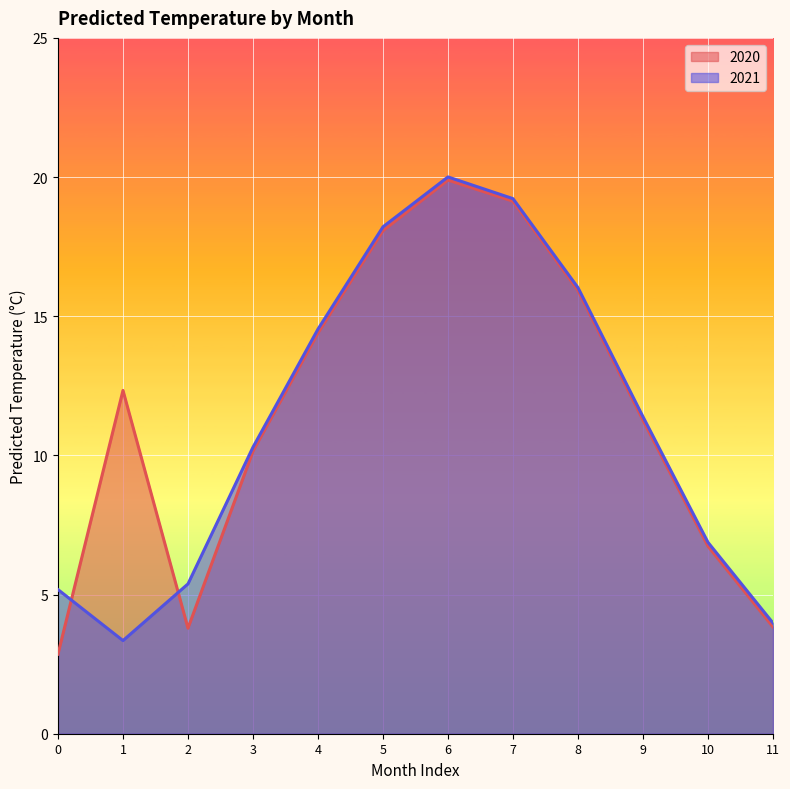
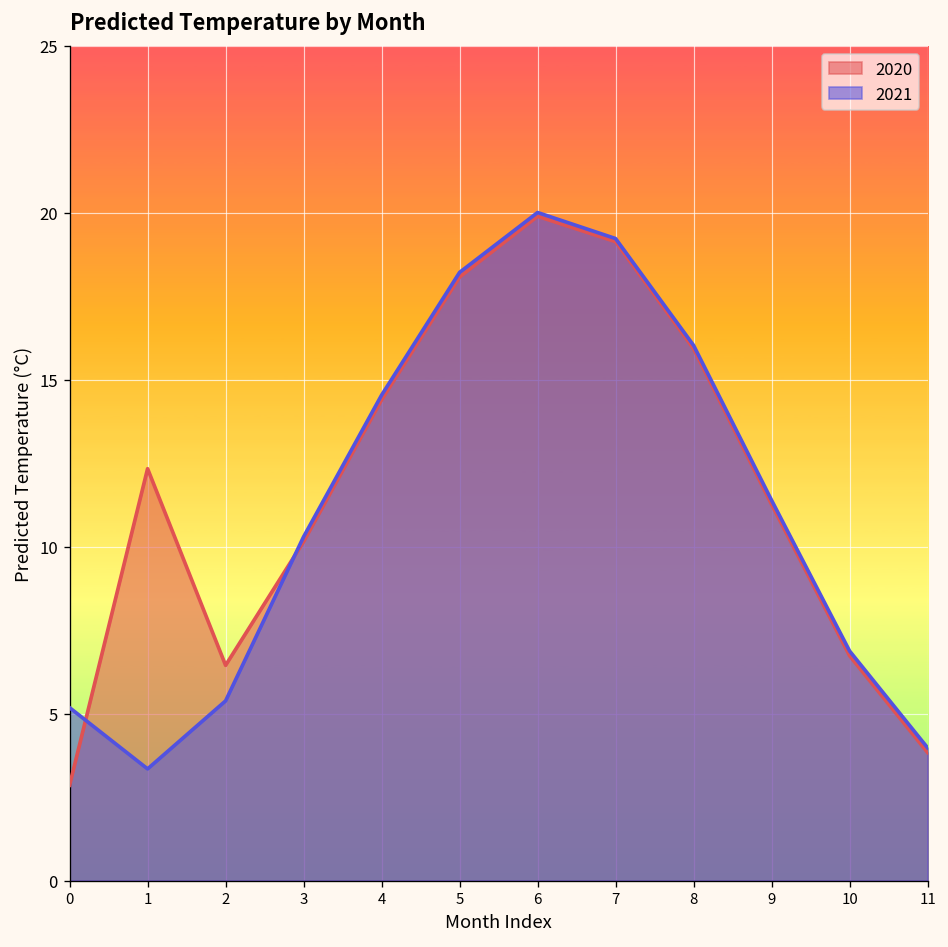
  {
    "2020": {
      "0": 2.9,
      "1": 12.3,
-     "2": 3.8,
+     "2": 6.4,
      "3": 10.1,
      "4": 14.4,
      "5": 18.1,
      "6": 19.9,
      "7": 19.1,
      "8": 15.9,
      "9": 11.3,
      "10": 6.7,
      "11": 3.8
    },
    "2021": {
      "0": 5.2,
      "1": 3.3,
      "2": 5.4,
      "3": 10.3,
      "4": 14.5,
      "5": 18.2,
      "6": 20.0,
      "7": 19.2,
      "8": 16.0,
      "9": 11.4,
      "10": 6.9,
      "11": 4.0
    }
  }
